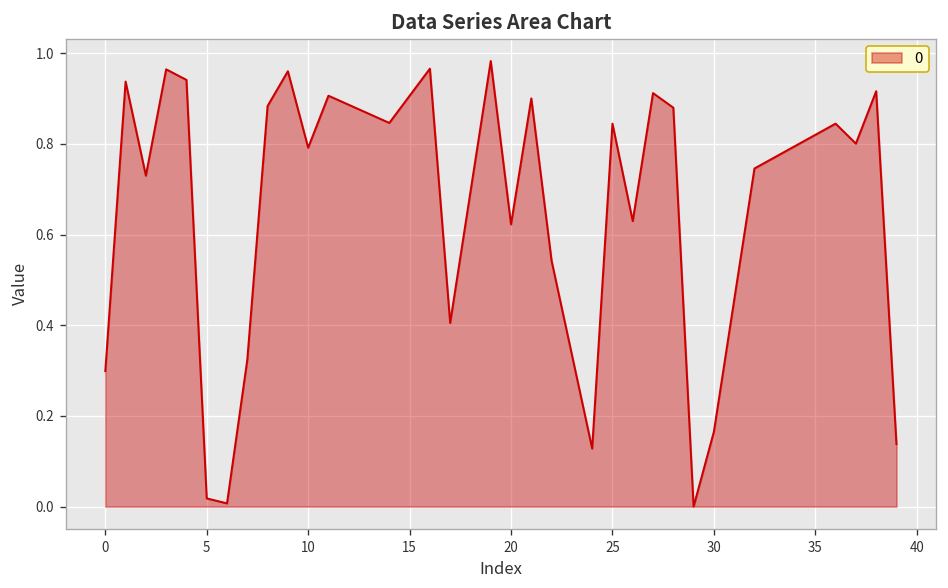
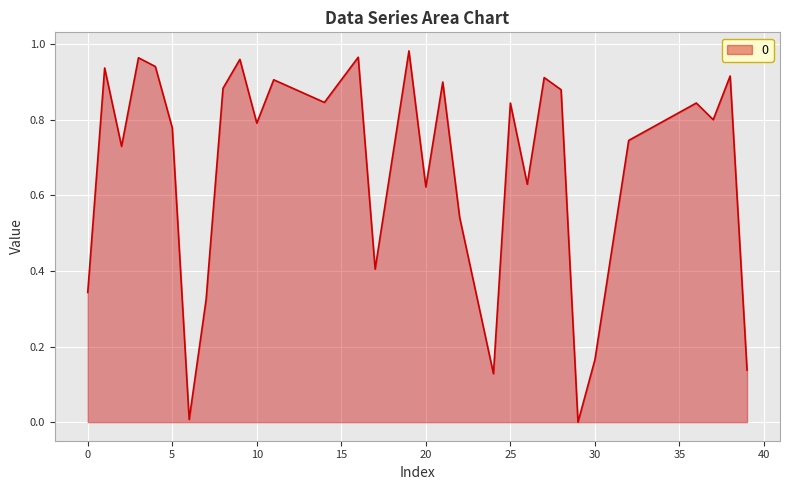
  {
-   "0": 0.30,
-   "5": 0.02,
+   "0": 0.34,
+   "5": 0.78,
    "10": 0.79,
    "20": 0.62,
    "25": 0.84,
    "30": 0.17
  }
